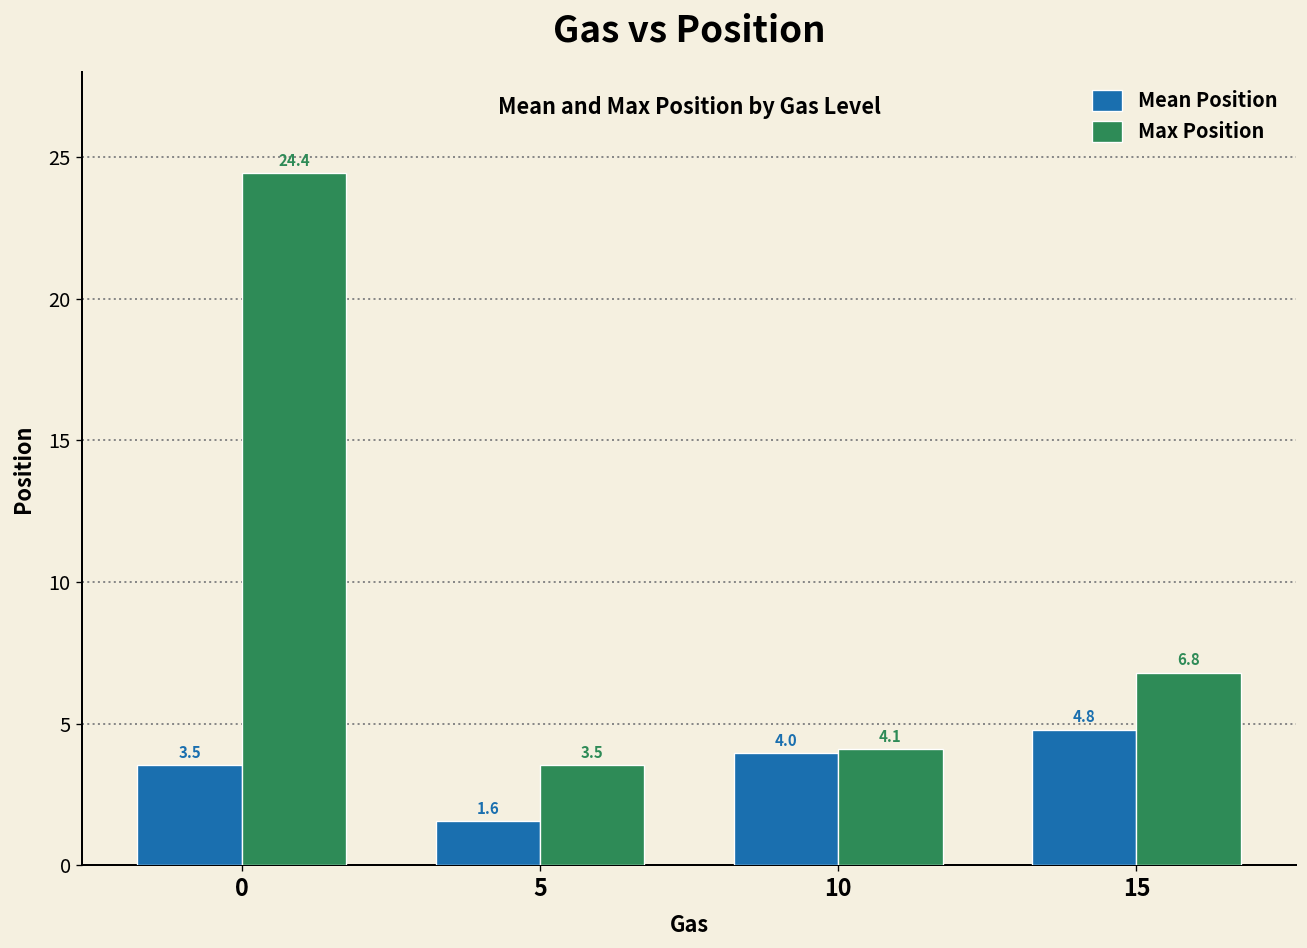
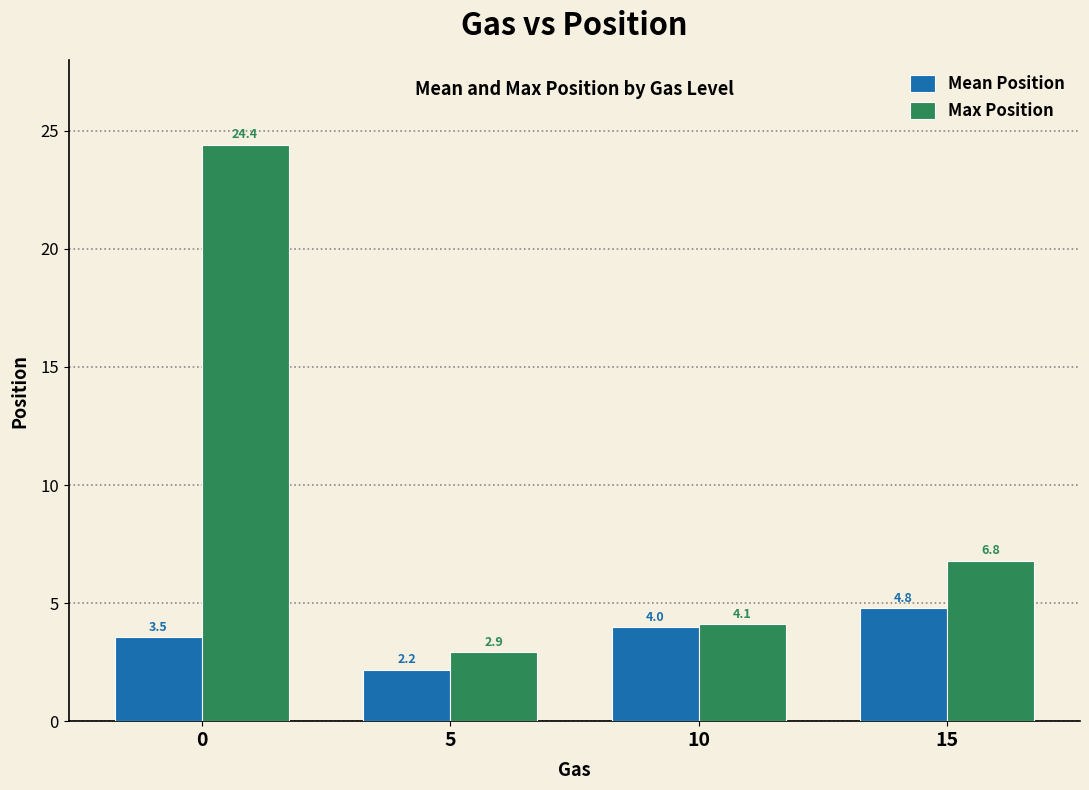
  {
    "Mean Position": {
      "0": 3.5,
-     "5": 1.6,
+     "5": 2.2,
      "10": 4.0,
      "15": 4.8
    },
    "Max Position": {
      "0": 24.4,
-     "5": 3.5,
+     "5": 2.9,
      "10": 4.1,
      "15": 6.8
    }
  }
